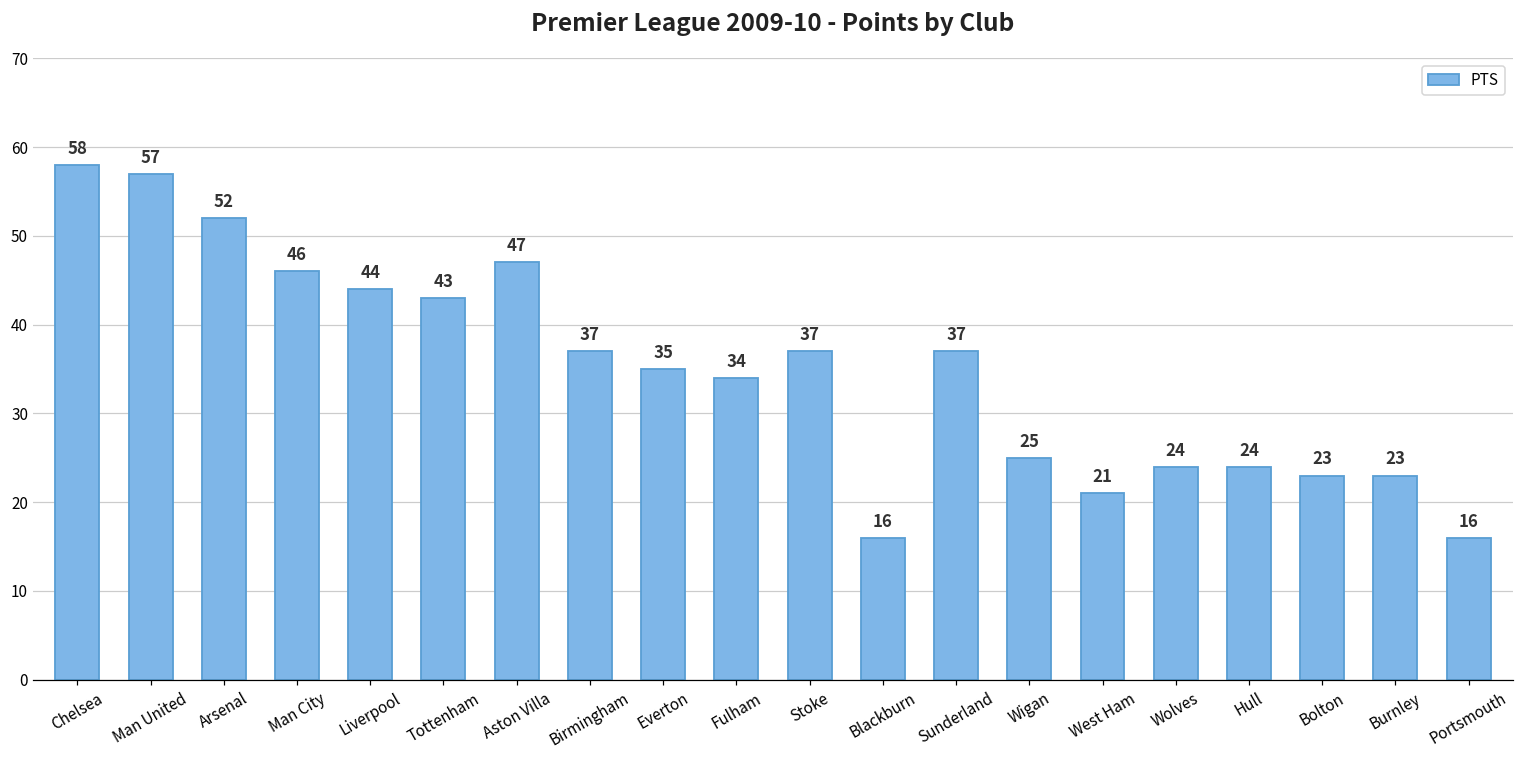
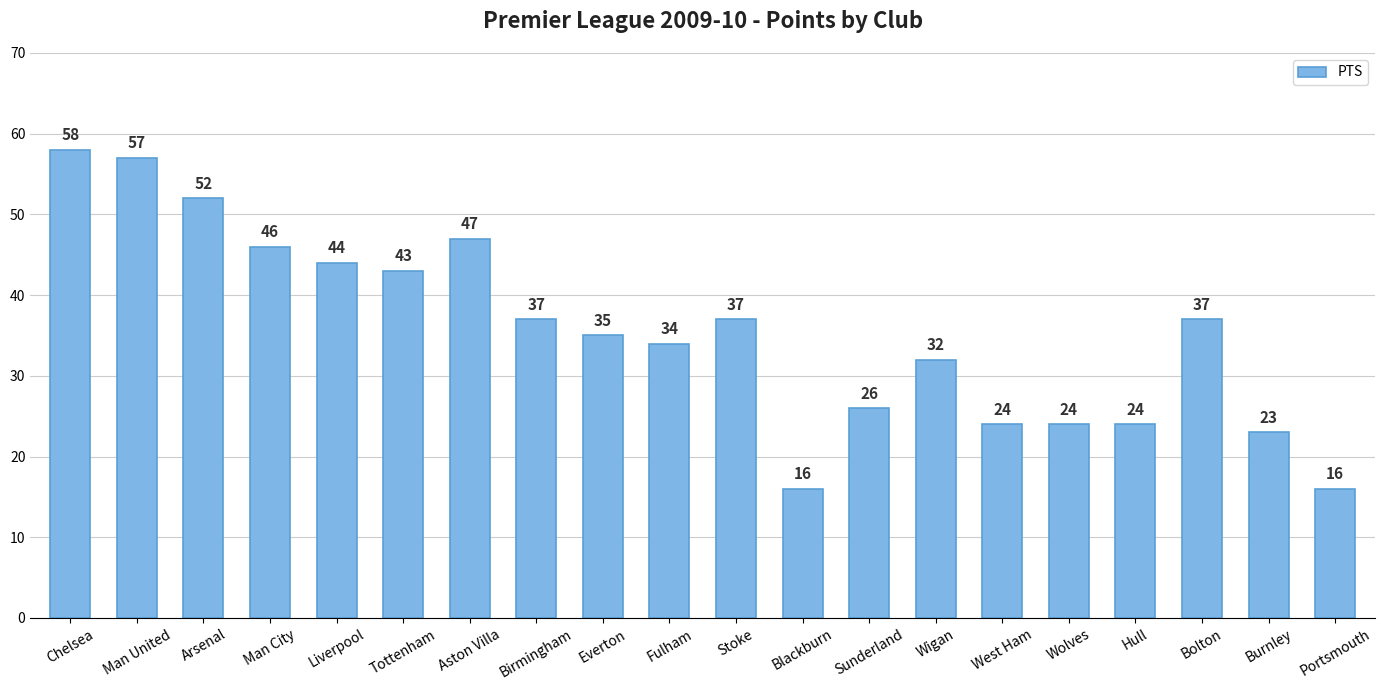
  {
    "Chelsea": 58,
    "Man United": 57,
    "Arsenal": 52,
    "Man City": 46,
    "Liverpool": 44,
    "Tottenham": 43,
    "Aston Villa": 47,
    "Birmingham": 37,
    "Everton": 35,
    "Fulham": 34,
    "Stoke": 37,
    "Blackburn": 16,
-   "Sunderland": 37,
-   "Wigan": 25,
-   "West Ham": 21,
+   "Sunderland": 26,
+   "Wigan": 32,
+   "West Ham": 24,
    "Wolves": 24,
    "Hull": 24,
-   "Bolton": 23,
+   "Bolton": 37,
    "Burnley": 23,
    "Portsmouth": 16
  }
